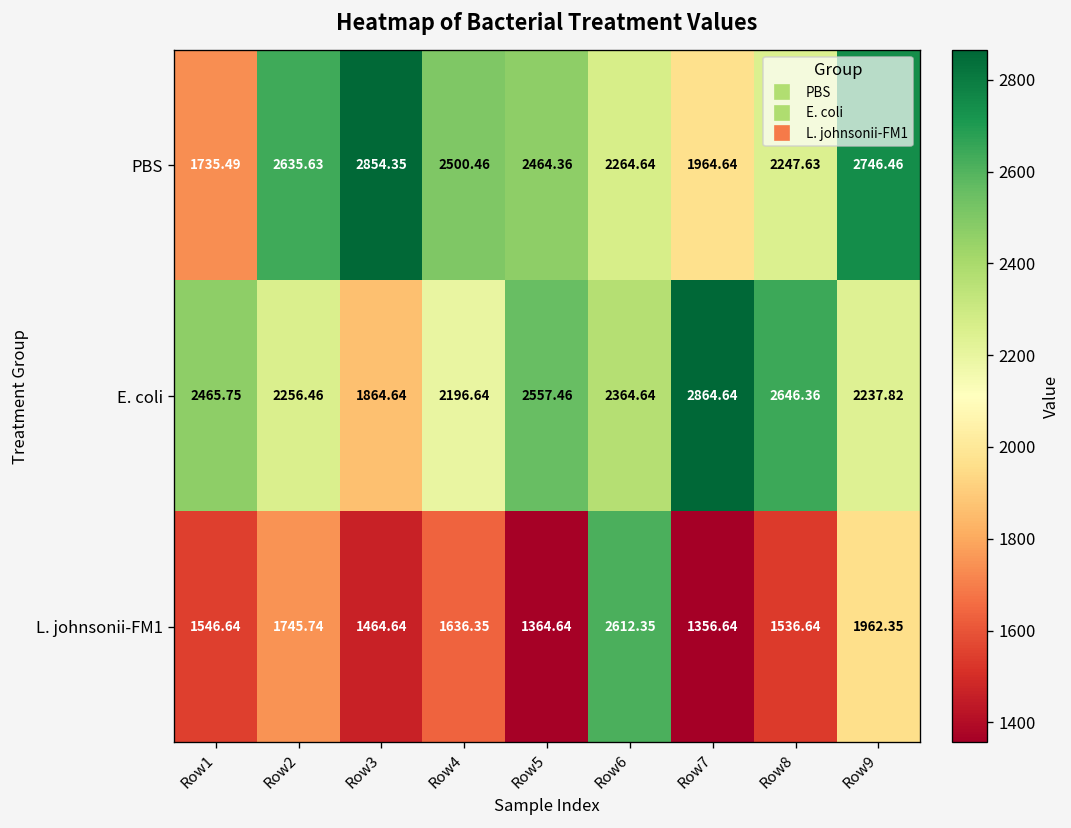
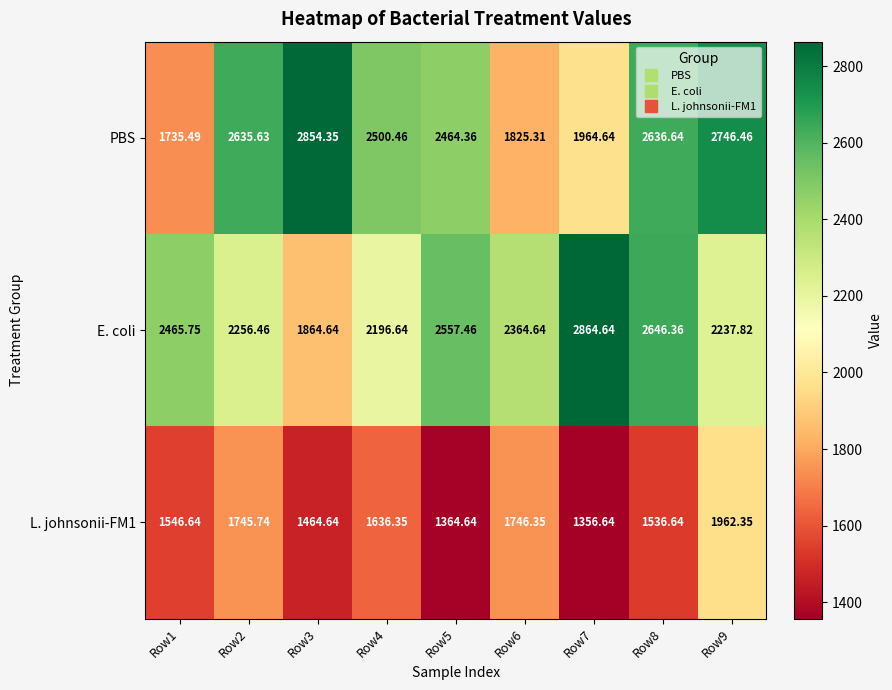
  {
    "PBS": {
      "Row1": 1735.49,
      "Row2": 2635.63,
      "Row3": 2854.35,
      "Row4": 2500.46,
      "Row5": 2464.36,
-     "Row6": 2264.64,
+     "Row6": 1825.31,
      "Row7": 1964.64,
-     "Row8": 2247.63,
+     "Row8": 2636.64,
      "Row9": 2746.46
    },
    "E. coli": {
      "Row1": 2465.75,
      "Row2": 2256.46,
      "Row3": 1864.64,
      "Row4": 2196.64,
      "Row5": 2557.46,
      "Row6": 2364.64,
      "Row7": 2864.64,
      "Row8": 2646.36,
      "Row9": 2237.82
    },
    "L. johnsonii-FM1": {
      "Row1": 1546.64,
      "Row2": 1745.74,
      "Row3": 1464.64,
      "Row4": 1636.35,
      "Row5": 1364.64,
-     "Row6": 2612.35,
+     "Row6": 1746.35,
      "Row7": 1356.64,
      "Row8": 1536.64,
      "Row9": 1962.35
    }
  }
